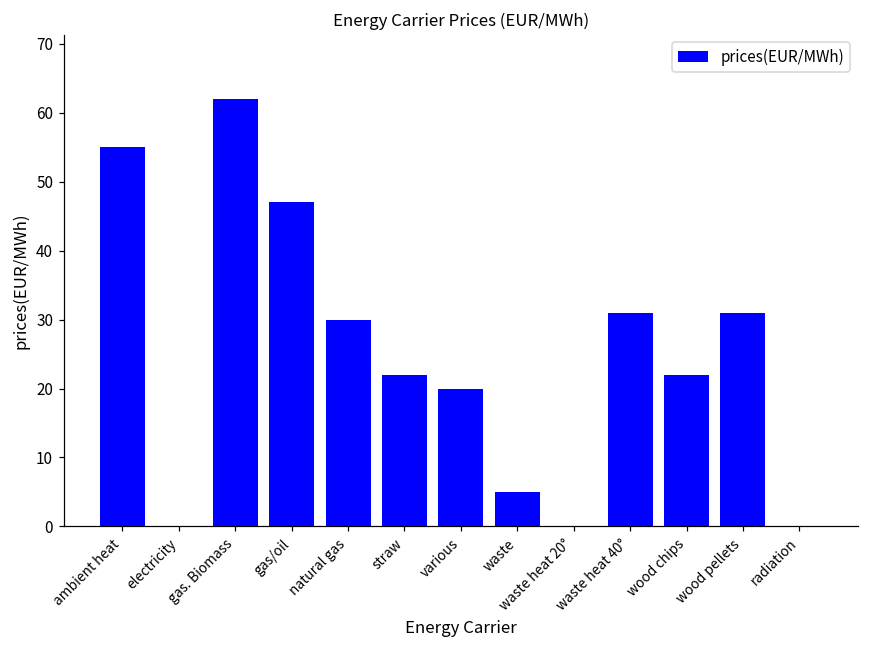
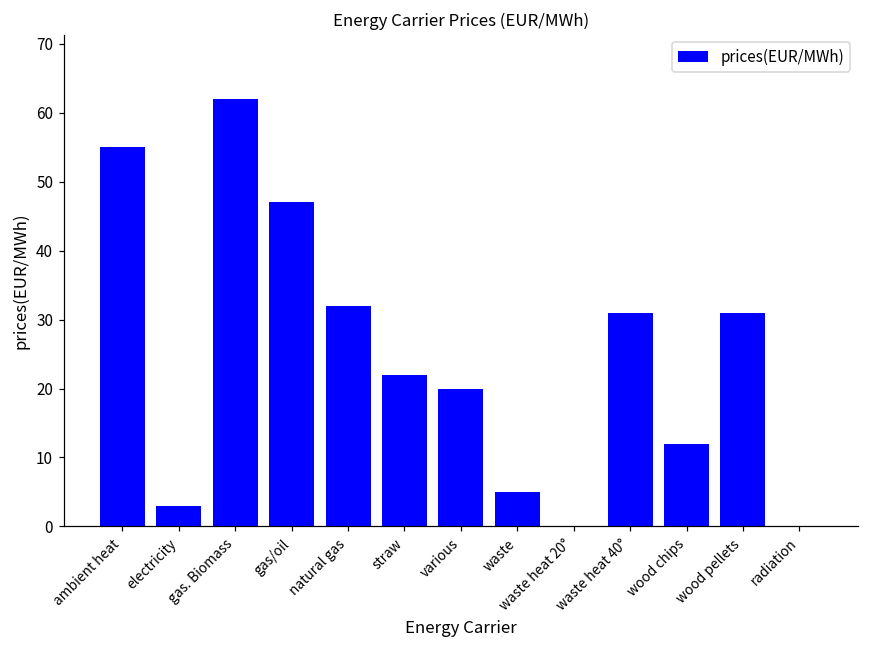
  {
    "ambient heat": 55,
-   "electricity": 0,
+   "electricity": 3,
    "gas. Biomass": 62,
    "gas/oil": 47,
-   "natural gas": 30,
+   "natural gas": 32,
    "straw": 22,
    "various": 20,
    "waste": 5,
    "waste heat 20°": 0,
    "waste heat 40°": 31,
-   "wood chips": 22,
+   "wood chips": 12,
    "wood pellets": 31,
    "radiation": 0
  }
